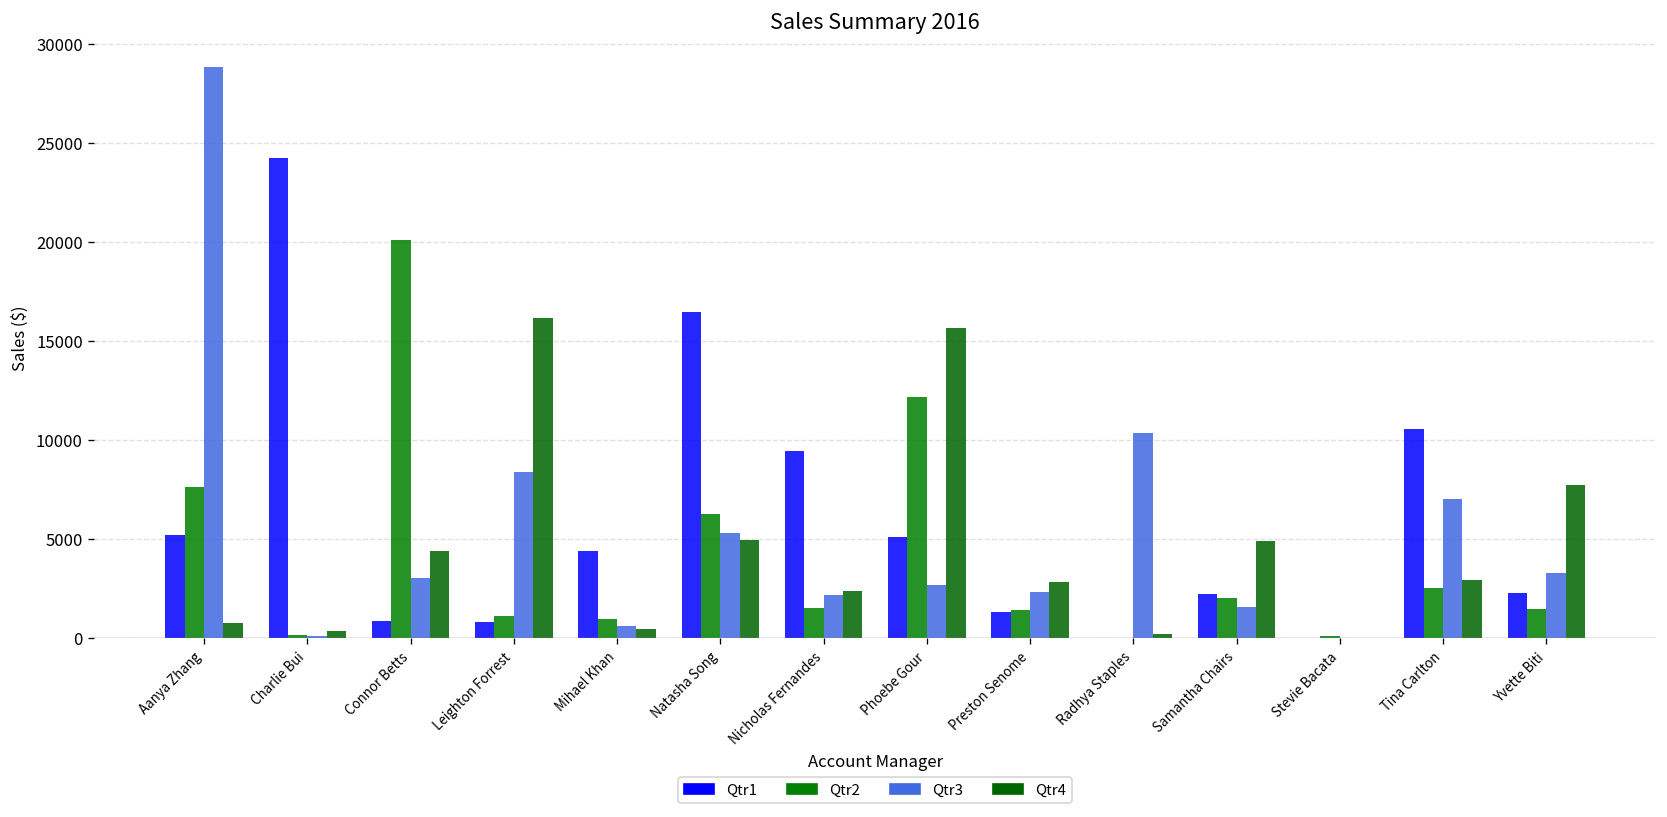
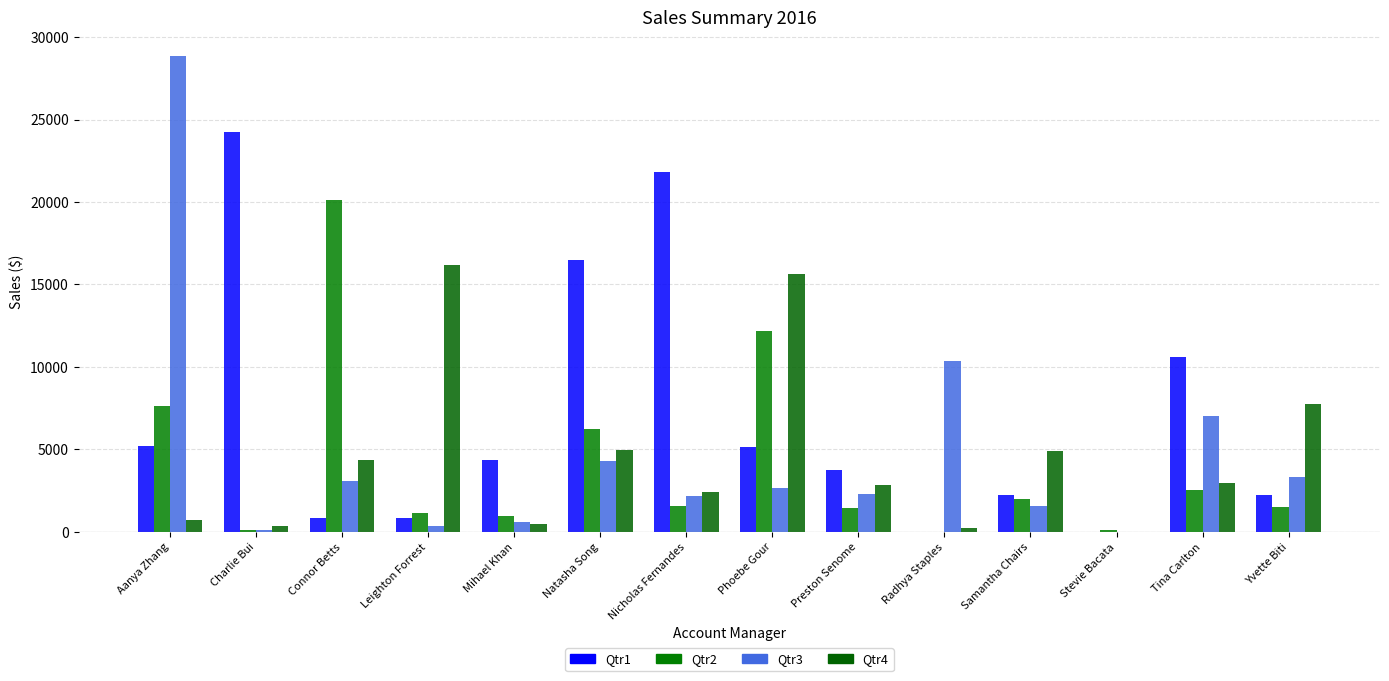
  {
    "Qtr1": {
      "Aanya Zhang": 5200,
      "Charlie Bui": 24300,
      "Connor Betts": 900,
      "Leighton Forrest": 800,
      "Mihael Khan": 4400,
      "Natasha Song": 16500,
-     "Nicholas Fernandes": 9500,
+     "Nicholas Fernandes": 21800,
      "Phoebe Gour": 5100,
-     "Preston Senome": 1300,
+     "Preston Senome": 3700,
      "Radhya Staples": 0,
      "Samantha Chairs": 2200,
      "Stevie Bacata": 0,
      "Tina Carlton": 10600,
      "Yvette Biti": 2300
    },
    "Qtr3": {
      "Aanya Zhang": 28900,
      "Connor Betts": 3100,
-     "Leighton Forrest": 8400,
+     "Leighton Forrest": 300,
      "Mihael Khan": 600,
-     "Natasha Song": 5300,
+     "Natasha Song": 4300,
      "Nicholas Fernandes": 2200,
      "Phoebe Gour": 2700,
      "Preston Senome": 2300,
      "Radhya Staples": 10400,
      "Samantha Chairs": 1500,
      "Stevie Bacata": 0,
      "Tina Carlton": 7000,
      "Yvette Biti": 3300
    }
  }
